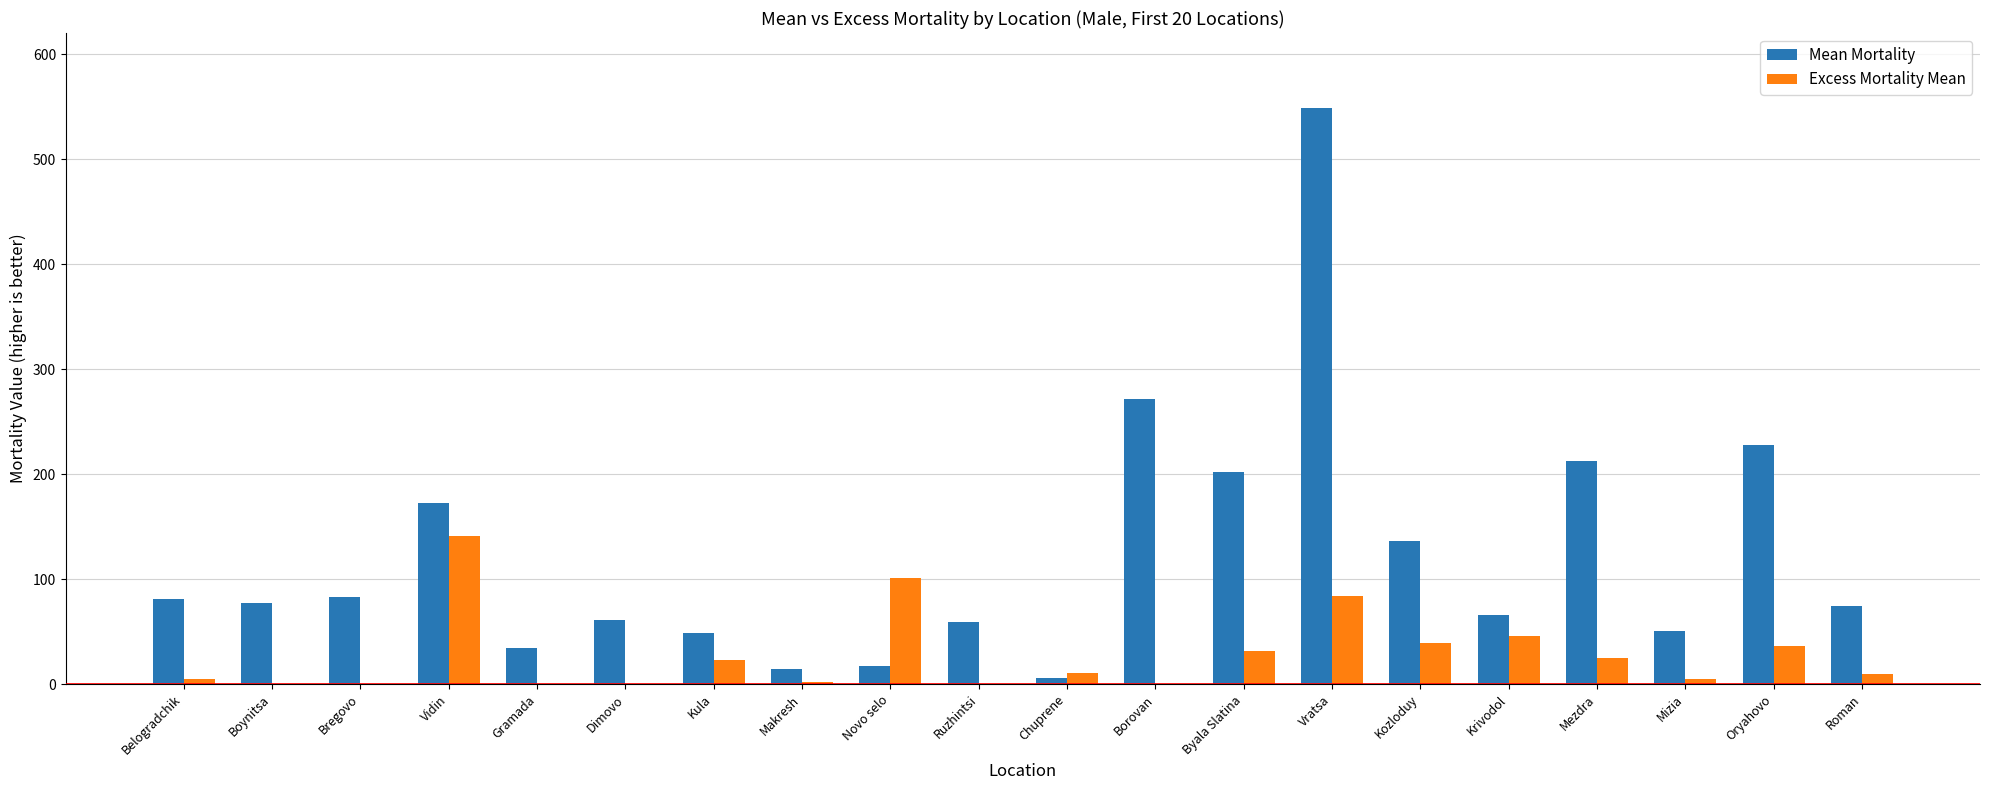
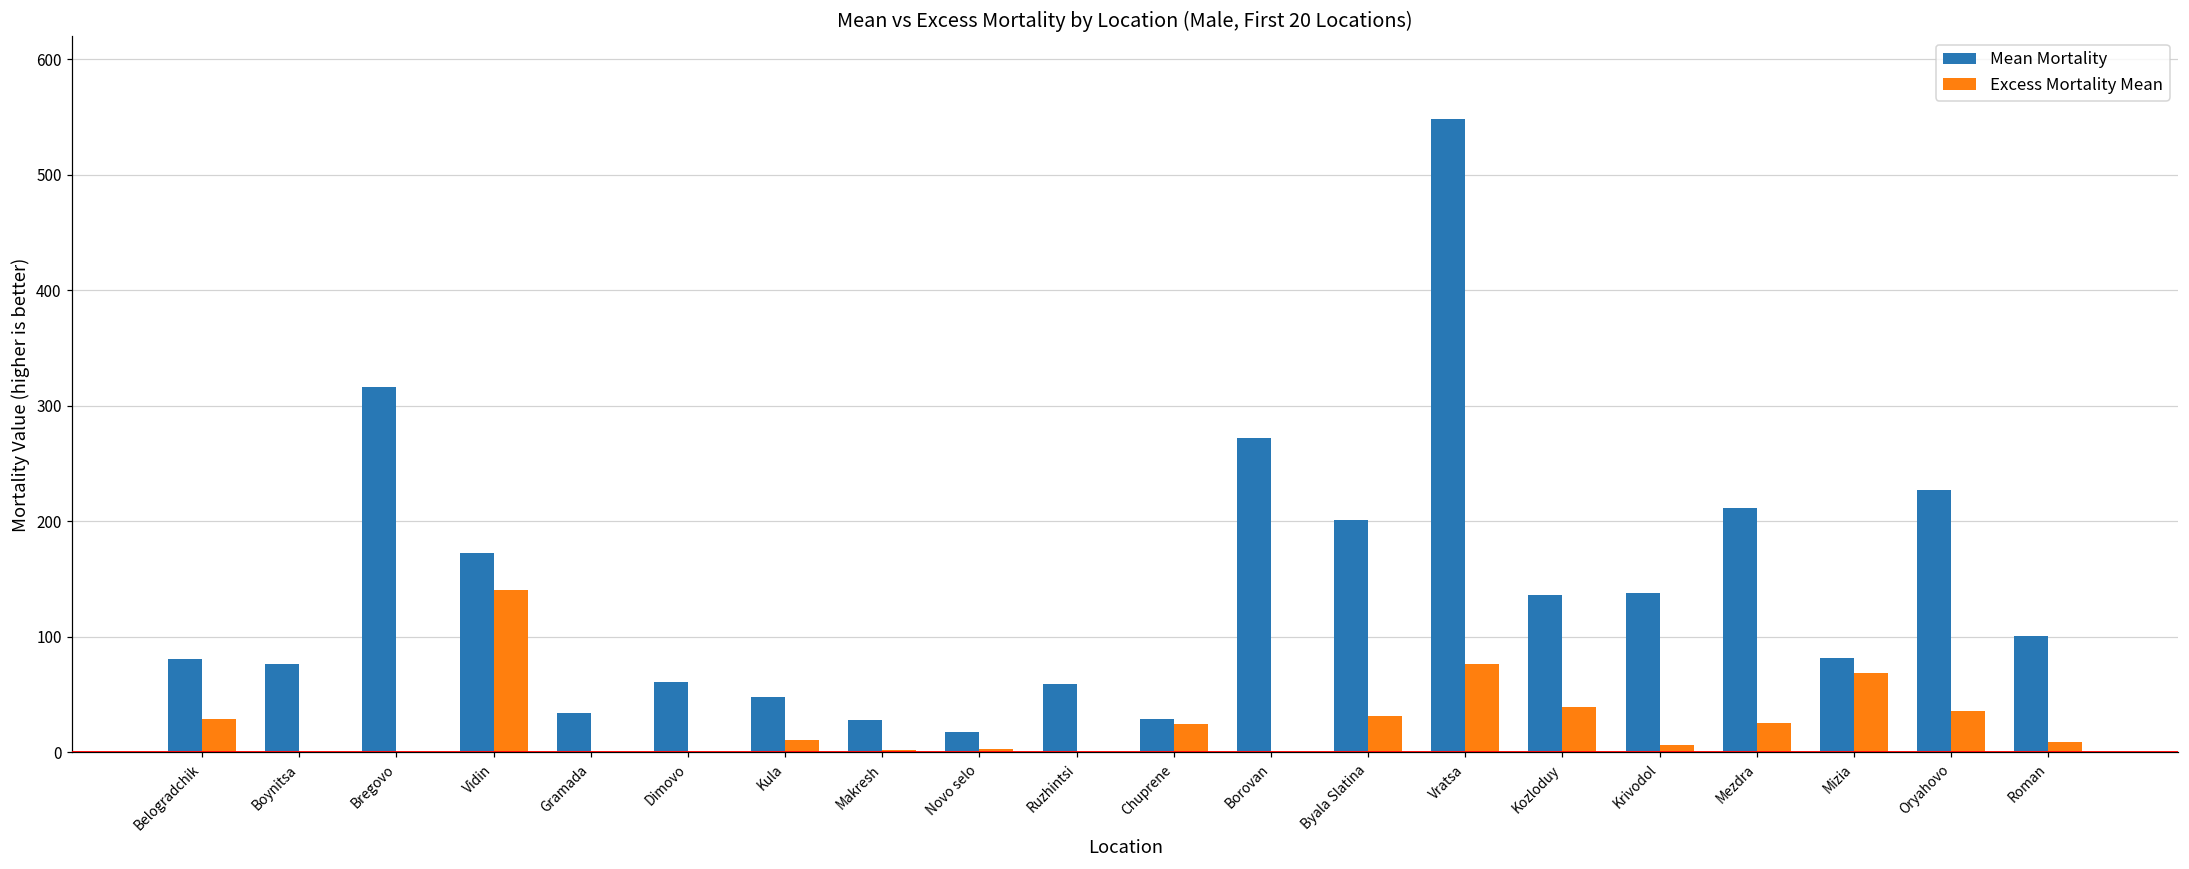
  {
    "Mean Mortality": {
      "Belogradchik": 81,
      "Boynitsa": 77,
-     "Bregovo": 83,
+     "Bregovo": 317,
      "Vidin": 173,
      "Gramada": 34,
      "Dimovo": 61,
      "Kula": 48,
-     "Makresh": 15,
+     "Makresh": 28,
      "Novo selo": 18,
      "Ruzhintsi": 59,
-     "Chuprene": 6,
+     "Chuprene": 29,
      "Borovan": 272,
      "Byala Slatina": 202,
      "Vratsa": 549,
      "Kozloduy": 136,
-     "Krivodol": 66,
+     "Krivodol": 138,
      "Mezdra": 212,
-     "Mizia": 51,
+     "Mizia": 82,
      "Oryahovo": 228,
-     "Roman": 75
+     "Roman": 101
    },
    "Excess Mortality Mean": {
-     "Belogradchik": 5,
+     "Belogradchik": 29,
      "Vidin": 141,
-     "Kula": 23,
-     "Novo selo": 101,
-     "Chuprene": 10,
+     "Kula": 11,
+     "Novo selo": 3,
+     "Chuprene": 25,
      "Byala Slatina": 32,
-     "Vratsa": 84,
+     "Vratsa": 76,
      "Kozloduy": 39,
-     "Krivodol": 46,
+     "Krivodol": 7,
      "Mezdra": 25,
-     "Mizia": 5,
+     "Mizia": 69,
      "Oryahovo": 36,
      "Roman": 9
    }
  }
